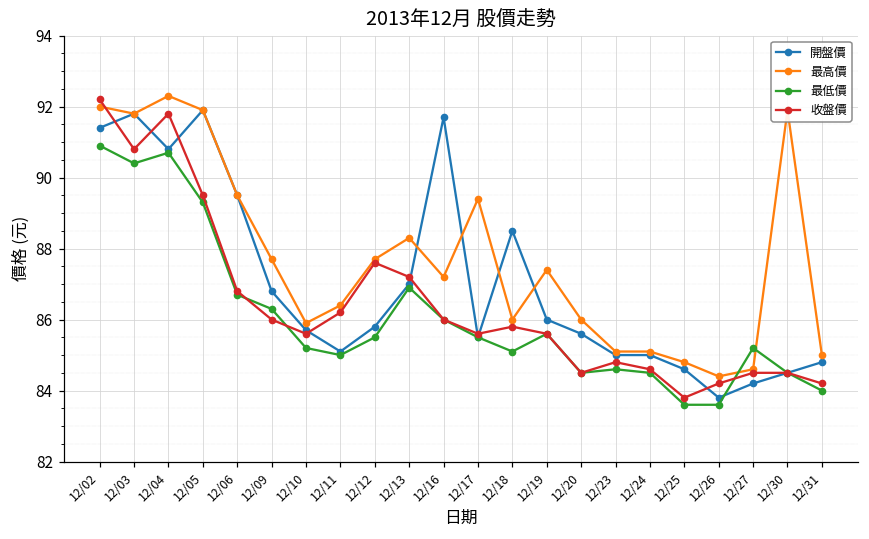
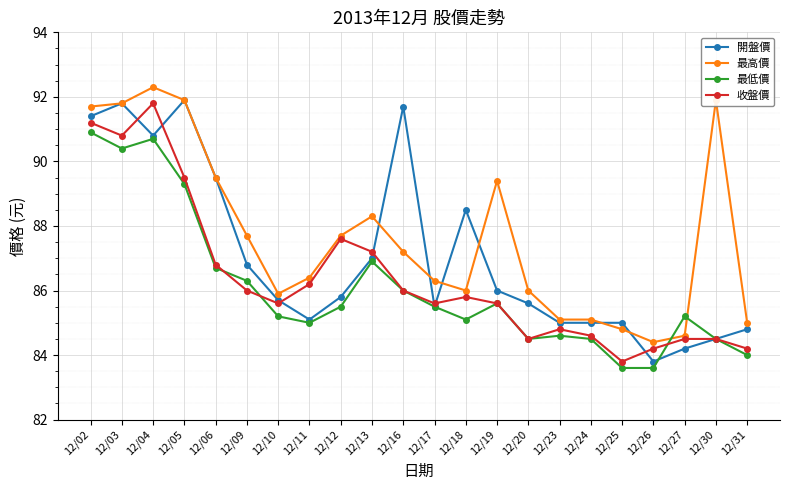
  {
    "開盤價": {
      "12/02": 91.4,
      "12/04": 90.8,
      "12/09": 86.8,
      "12/10": 85.7,
      "12/11": 85.1,
      "12/12": 85.8,
      "12/13": 87.0,
      "12/16": 91.7,
      "12/18": 88.5,
      "12/19": 86.0,
      "12/20": 85.6,
      "12/23": 85.0,
      "12/24": 85.0,
-     "12/25": 84.6,
+     "12/25": 85.0,
      "12/26": 83.8,
      "12/27": 84.2,
      "12/31": 84.8
    },
    "最高價": {
-     "12/02": 92.0,
+     "12/02": 91.7,
      "12/04": 92.3,
      "12/09": 87.7,
      "12/10": 85.9,
      "12/11": 86.4,
      "12/12": 87.7,
      "12/13": 88.3,
      "12/16": 87.2,
-     "12/17": 89.4,
+     "12/17": 86.3,
      "12/18": 86.0,
-     "12/19": 87.4,
+     "12/19": 89.4,
      "12/20": 86.0,
      "12/23": 85.1,
      "12/24": 85.1,
      "12/25": 84.8,
      "12/26": 84.4,
      "12/27": 84.6,
      "12/31": 85.0
    },
    "最低價": {
      "12/02": 90.9,
      "12/03": 90.4,
      "12/04": 90.7,
      "12/05": 89.3,
      "12/06": 86.7,
      "12/09": 86.3,
      "12/10": 85.2,
      "12/11": 85.0,
      "12/12": 85.5,
      "12/13": 86.9,
      "12/18": 85.1,
      "12/23": 84.6,
      "12/24": 84.5,
      "12/25": 83.6,
      "12/26": 83.6,
      "12/27": 85.2,
      "12/31": 84.0
    },
    "收盤價": {
-     "12/02": 92.2,
+     "12/02": 91.2,
      "12/03": 90.8,
      "12/04": 91.8,
      "12/05": 89.5,
      "12/06": 86.8,
      "12/09": 86.0,
      "12/10": 85.6,
      "12/11": 86.2,
      "12/12": 87.6,
      "12/13": 87.2,
      "12/17": 85.6,
      "12/18": 85.8,
      "12/23": 84.8,
      "12/24": 84.6,
      "12/25": 83.8,
      "12/26": 84.2,
      "12/27": 84.5,
      "12/31": 84.2
    }
  }
